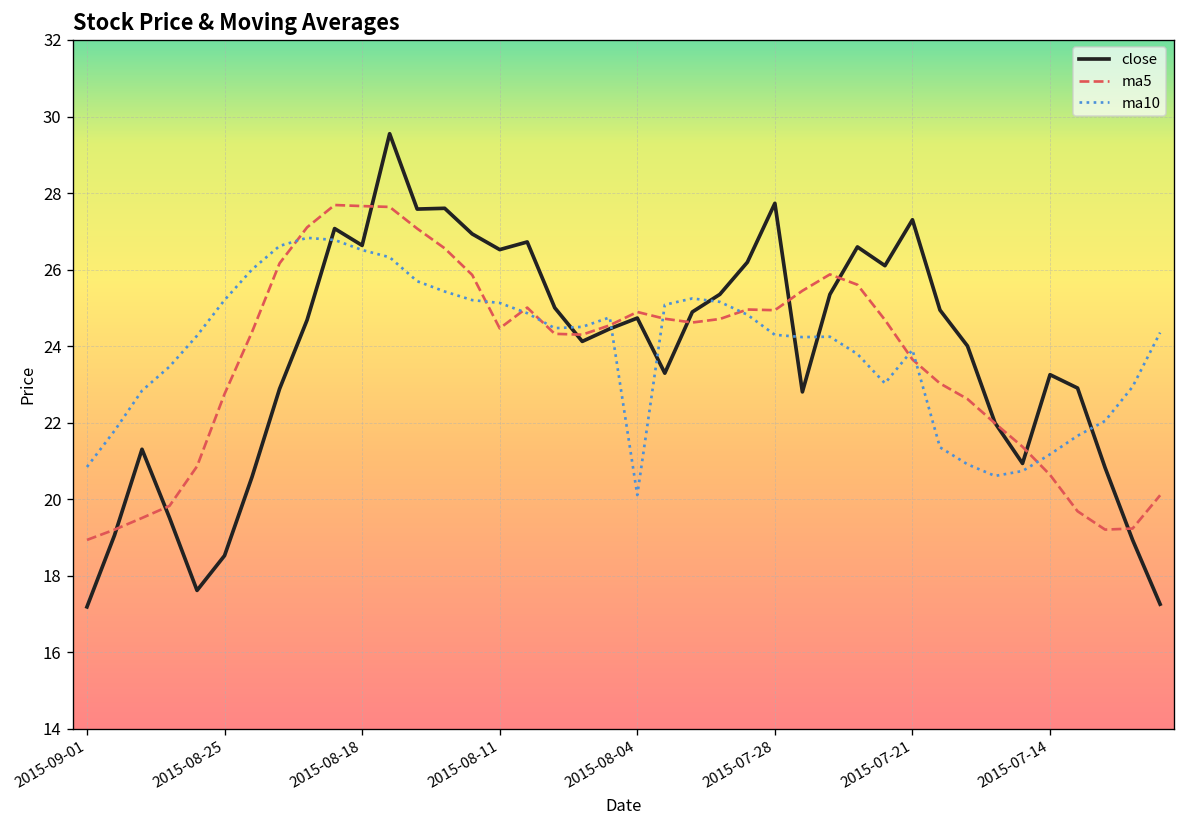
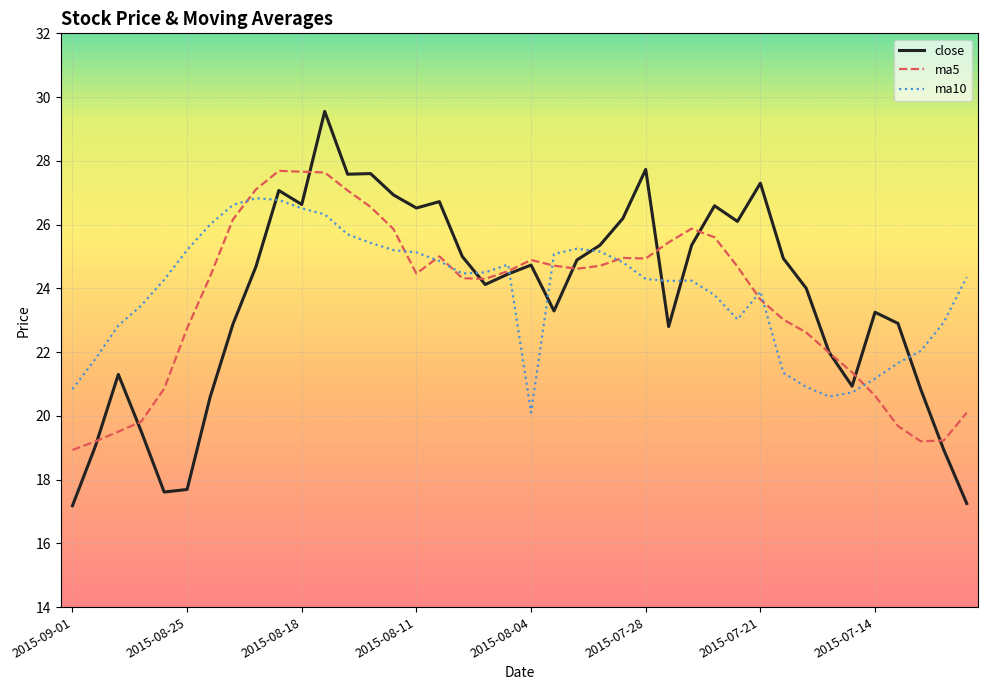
  {
    "close": {
      "2015-09-01": 17.2,
-     "2015-08-25": 18.5,
+     "2015-08-25": 17.7,
      "2015-08-18": 26.6,
      "2015-08-11": 26.5,
      "2015-08-04": 24.7,
      "2015-07-28": 27.7,
      "2015-07-21": 27.3,
      "2015-07-14": 23.3
    },
    "ma5": {
      "2015-09-01": 18.9,
      "2015-08-25": 22.7,
      "2015-08-18": 27.7,
      "2015-08-11": 24.5,
      "2015-08-04": 24.9,
      "2015-07-28": 24.9,
      "2015-07-21": 23.6,
      "2015-07-14": 20.6
    },
    "ma10": {
      "2015-09-01": 20.8,
      "2015-08-25": 25.2,
      "2015-08-18": 26.5,
      "2015-08-11": 25.1,
      "2015-08-04": 20.1,
      "2015-07-28": 24.3,
      "2015-07-21": 23.9,
      "2015-07-14": 21.2
    }
  }
